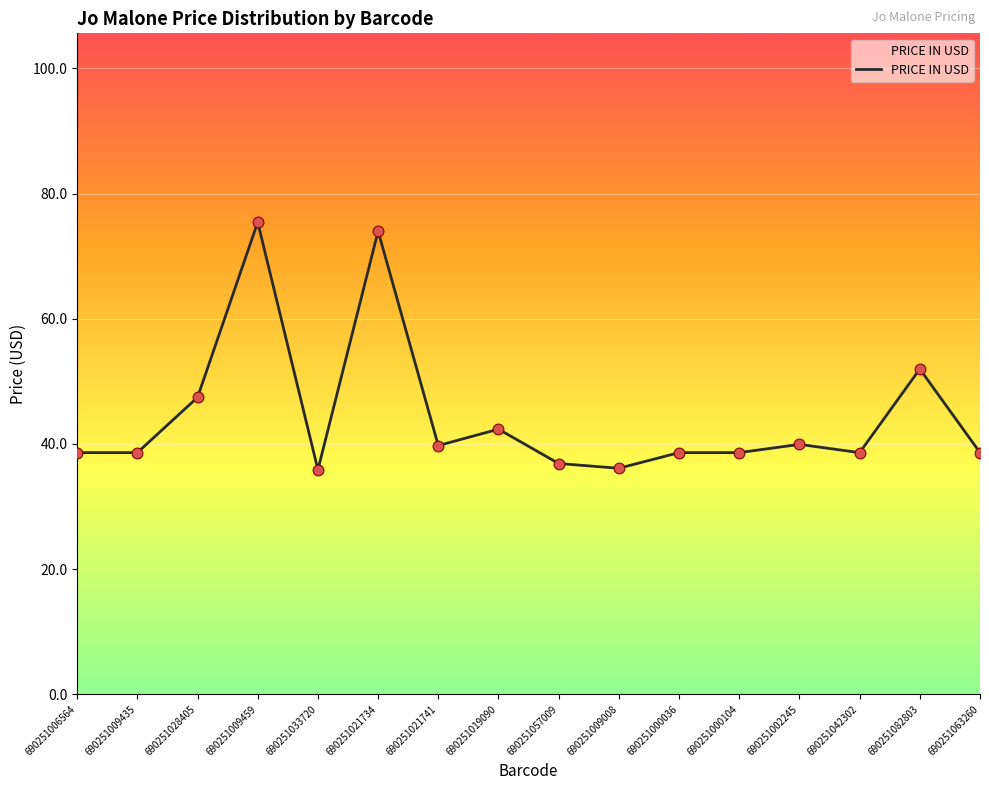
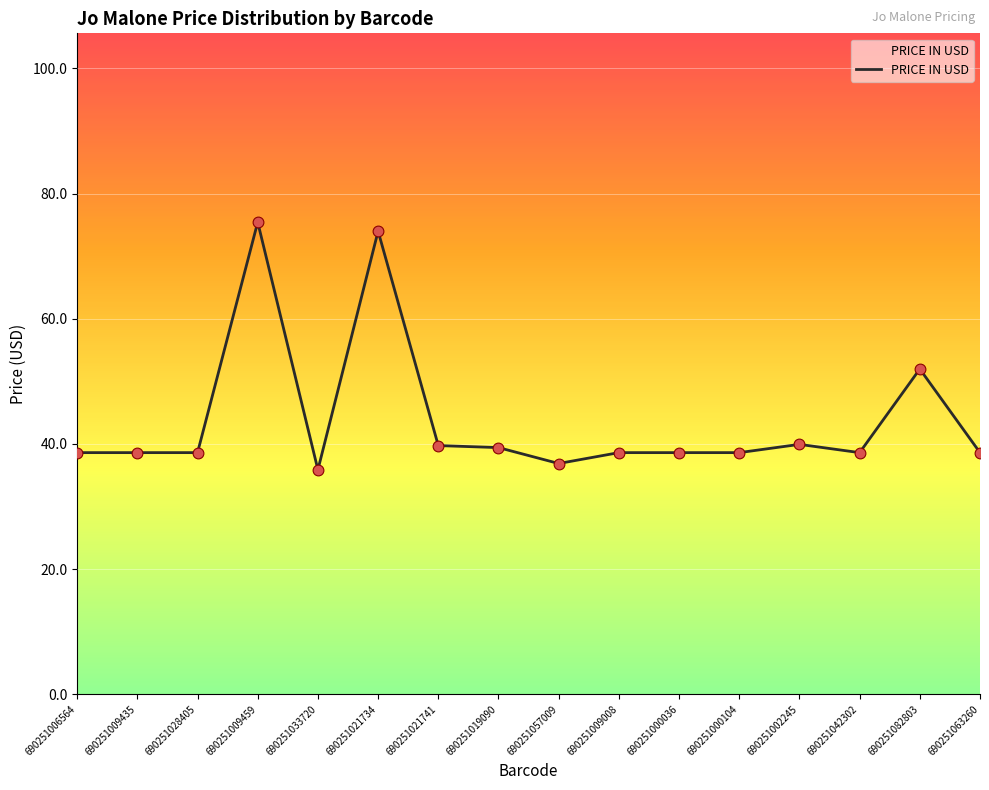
  {
    "690251006564": 39,
    "690251009435": 39,
-   "690251028405": 47,
+   "690251028405": 39,
    "690251009459": 75,
    "690251033720": 36,
    "690251021734": 74,
    "690251021741": 40,
-   "690251019090": 42,
+   "690251019090": 39,
    "690251057009": 37,
-   "690251009008": 36,
+   "690251009008": 39,
    "690251000036": 39,
    "690251000104": 39,
    "690251002245": 40,
    "690251042302": 39,
    "690251082803": 52,
    "690251063260": 39
  }
